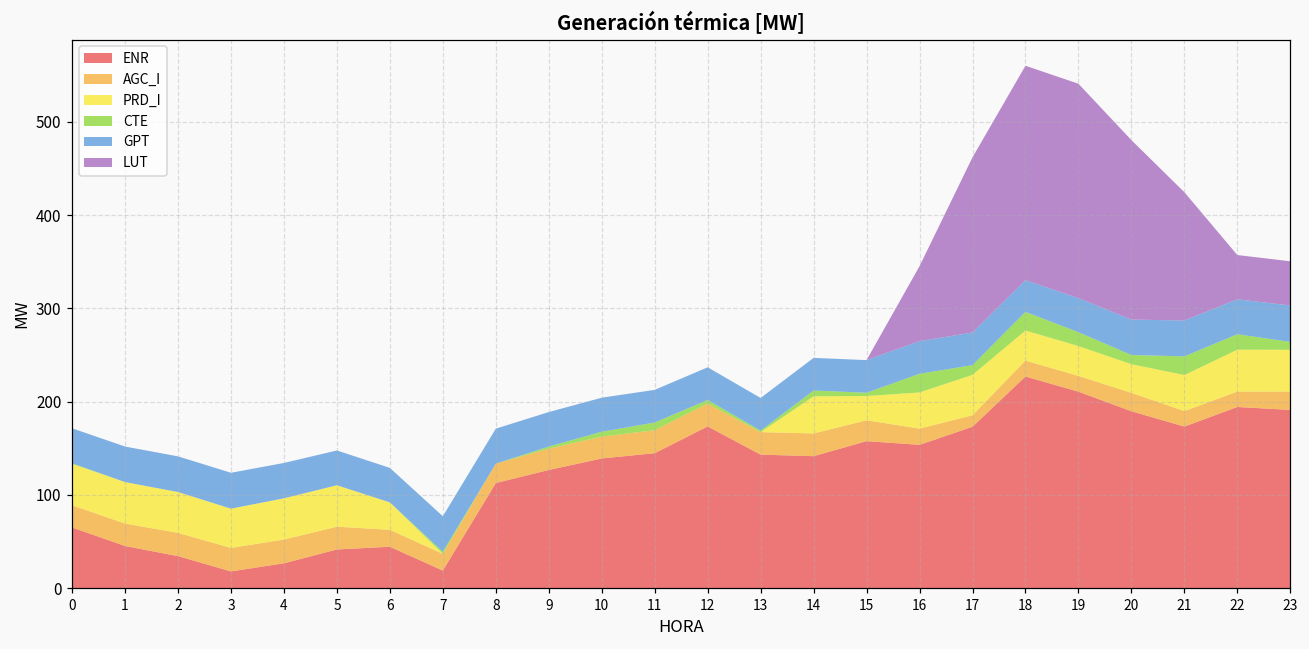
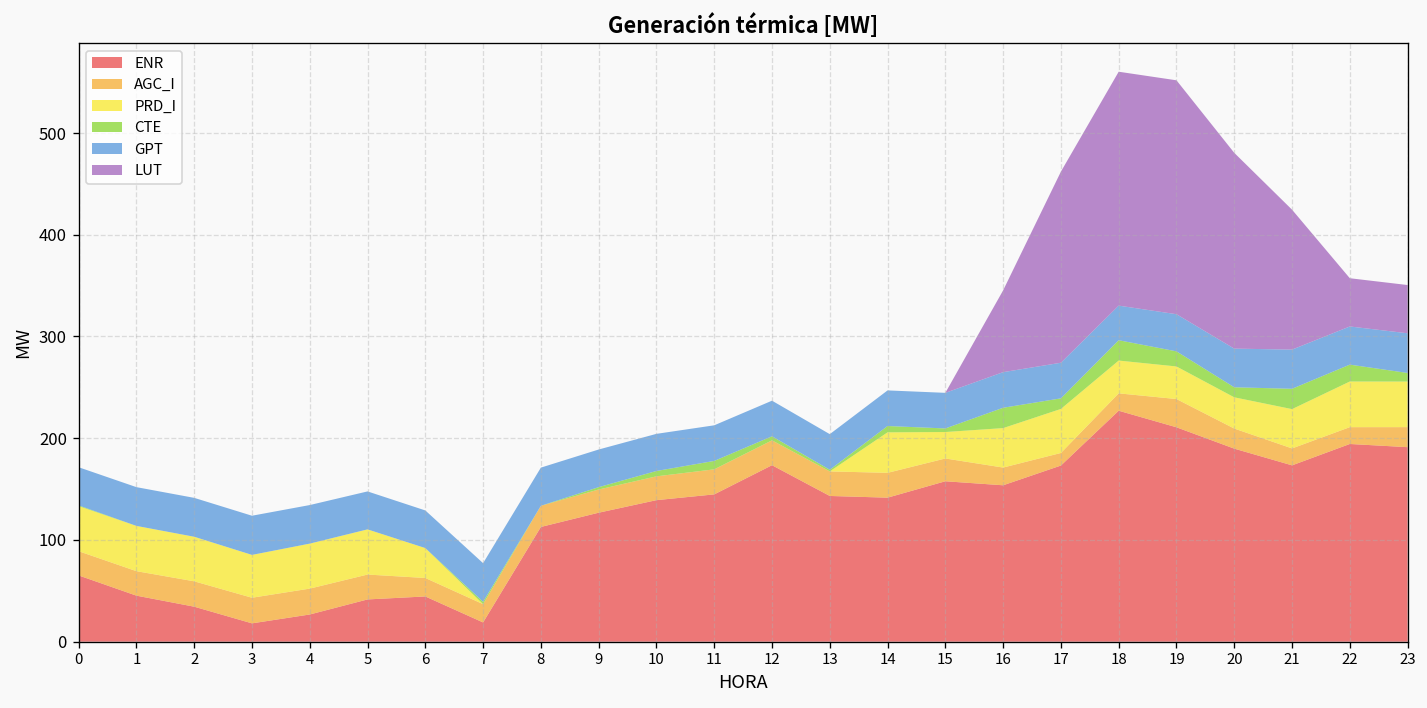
  {
    "ENR": {
      "0": 70,
      "1": 50,
      "2": 30,
      "3": 20,
      "4": 30,
      "5": 40,
      "6": 40,
      "7": 20,
      "8": 110,
      "9": 130,
      "10": 140,
      "11": 140,
      "12": 170,
      "13": 140,
      "14": 140,
      "15": 160,
      "16": 150,
      "17": 170,
      "18": 230,
      "19": 210,
      "20": 190,
      "21": 170,
      "22": 190,
      "23": 190
    },
    "AGC_I": {
      "0": 20,
      "1": 20,
      "2": 20,
      "3": 30,
      "4": 30,
      "5": 20,
      "6": 20,
      "14": 20,
      "15": 20,
      "16": 20,
      "17": 10,
      "18": 20,
-     "19": 20,
+     "19": 30,
      "20": 20,
      "21": 20,
      "22": 20,
      "23": 20
    },
    "PRD_I": {
      "14": 40,
      "15": 30,
      "16": 40,
      "17": 40,
      "18": 30,
      "19": 30,
      "20": 30,
      "21": 40,
      "22": 40,
      "23": 40
    },
    "CTE": {
      "10": 10,
      "11": 10,
      "12": 0,
      "14": 10,
      "15": 0,
      "16": 20,
      "17": 10,
      "18": 20,
      "19": 10,
      "20": 10,
      "21": 20,
      "22": 20,
      "23": 10
    },
    "GPT": {
      "16": 40,
      "17": 30,
      "18": 30,
      "19": 40,
      "20": 40,
      "21": 40,
      "22": 40,
      "23": 40
    },
    "LUT": {
      "16": 80,
      "17": 190,
      "18": 230,
      "19": 230,
      "20": 190,
      "21": 140,
      "22": 50,
      "23": 50
    }
  }
